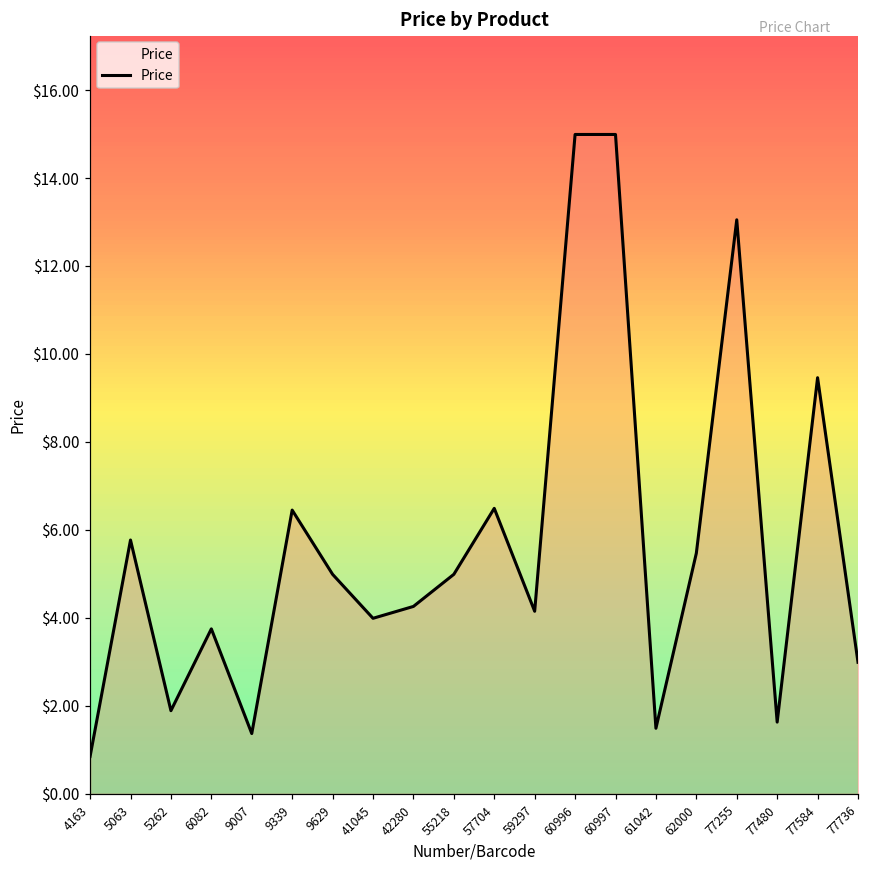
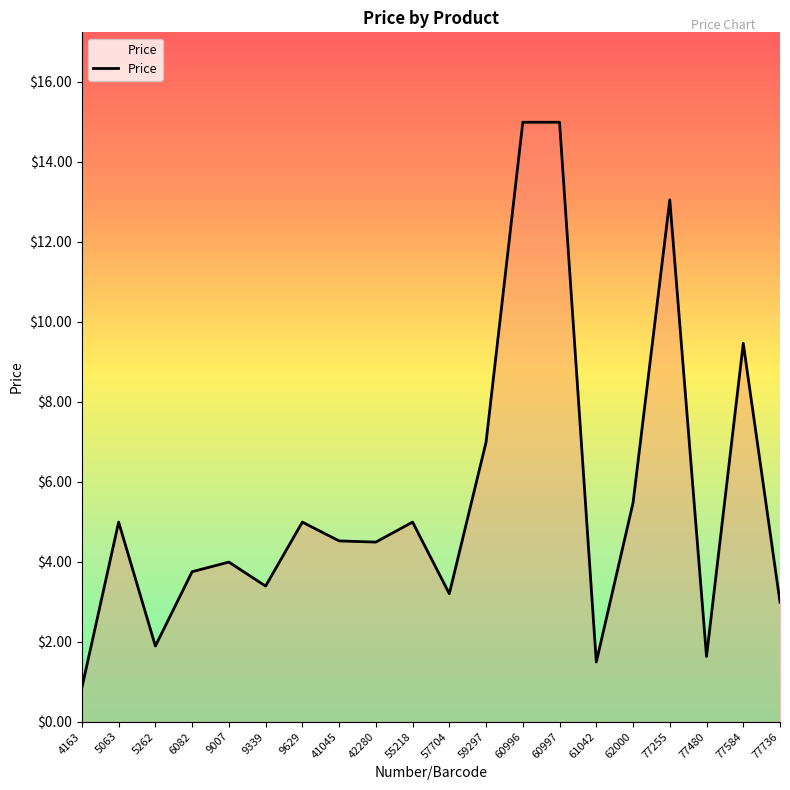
  {
    "4163": "$0.9",
-   "5063": "$5.8",
+   "5063": "$5.0",
    "5262": "$1.9",
    "6082": "$3.8",
-   "9007": "$1.4",
-   "9339": "$6.5",
+   "9007": "$4.0",
+   "9339": "$3.4",
    "9629": "$5.0",
-   "41045": "$4.0",
-   "42280": "$4.3",
+   "41045": "$4.5",
+   "42280": "$4.5",
    "55218": "$5.0",
-   "57704": "$6.5",
-   "59297": "$4.2",
+   "57704": "$3.2",
+   "59297": "$7.0",
    "60996": "$15.0",
    "60997": "$15.0",
    "61042": "$1.5",
    "62000": "$5.5",
    "77255": "$13.1",
    "77480": "$1.6",
    "77584": "$9.5",
    "77736": "$3.0"
  }
